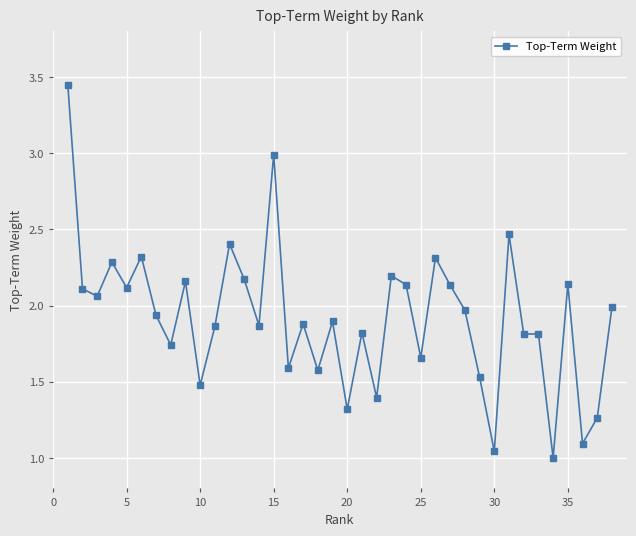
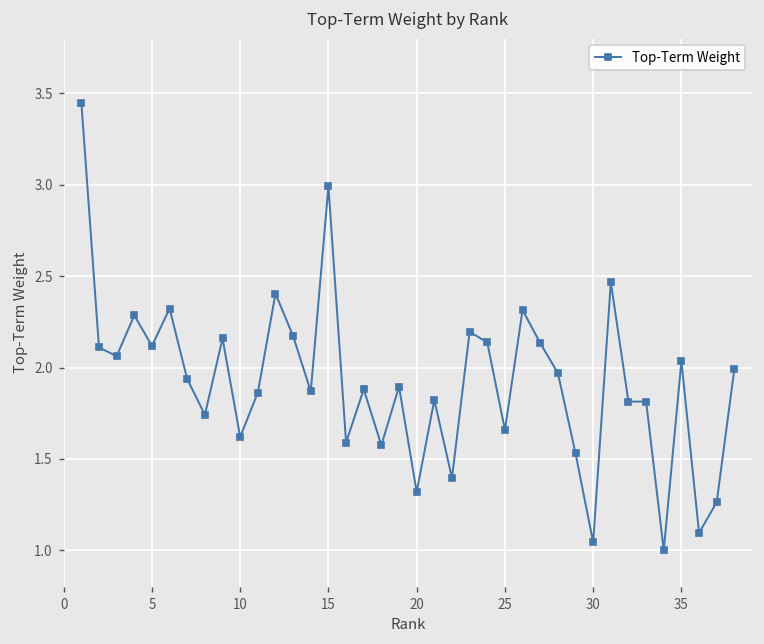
  {
    "5": 2.12,
-   "10": 1.48,
+   "10": 1.62,
    "15": 2.99,
    "20": 1.32,
    "25": 1.66,
    "30": 1.04,
-   "35": 2.14
+   "35": 2.03
  }
